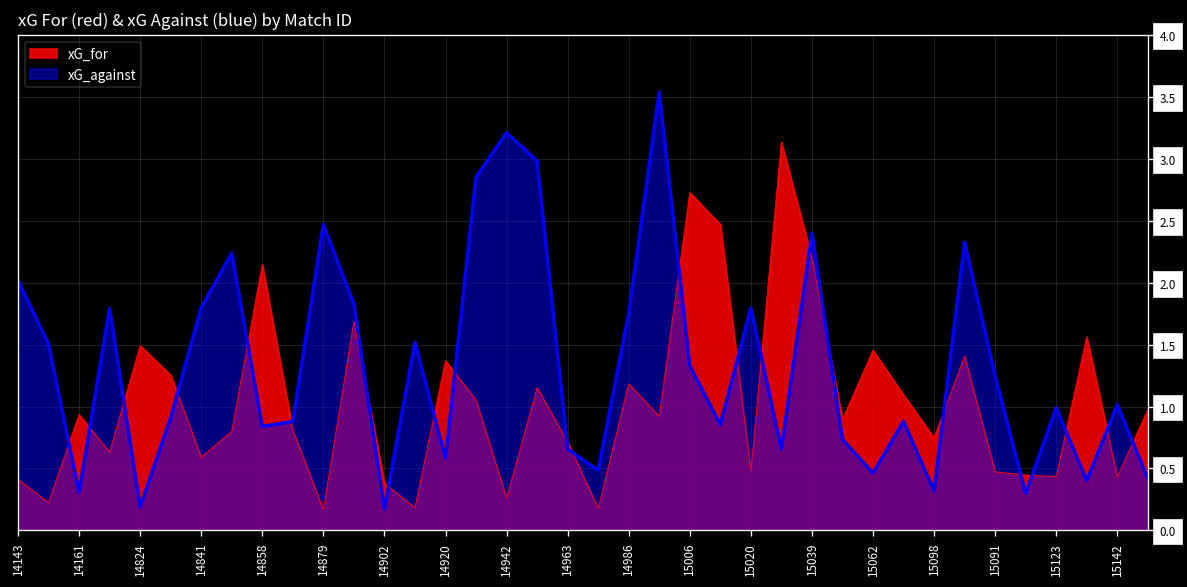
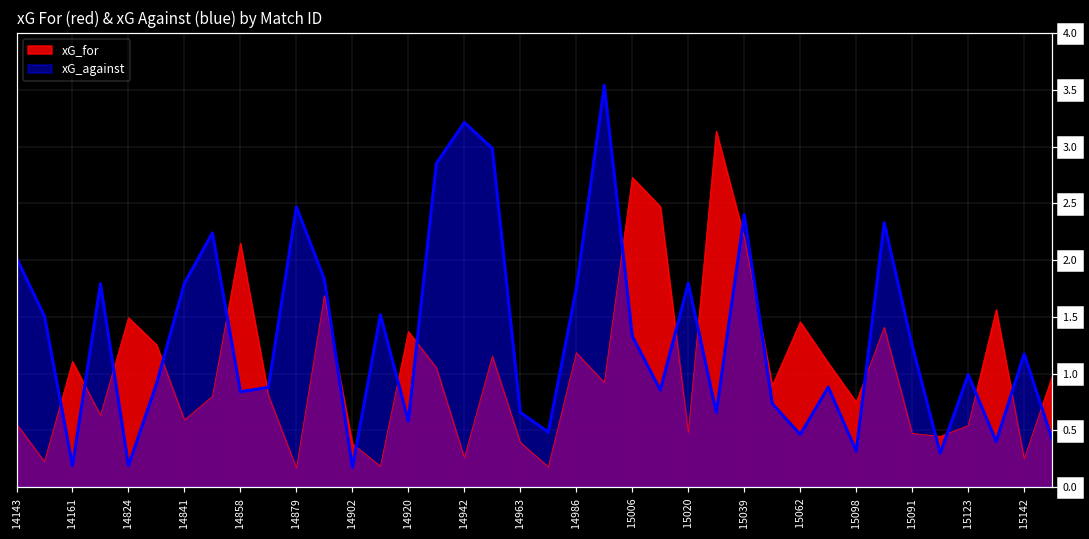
  {
    "xG_for": {
-     "14143": 0.41,
-     "14161": 0.94,
+     "14143": 0.56,
+     "14161": 1.11,
      "14824": 1.49,
      "14841": 0.59,
      "14858": 2.15,
      "14879": 0.17,
      "14902": 0.38,
      "14920": 1.37,
      "14942": 0.26,
-     "14963": 0.71,
+     "14963": 0.39,
      "14986": 1.18,
      "15006": 2.73,
      "15020": 0.48,
      "15039": 2.20,
      "15062": 1.46,
      "15098": 0.75,
      "15091": 0.47,
-     "15123": 0.44,
-     "15142": 0.43
+     "15123": 0.54,
+     "15142": 0.25
    },
    "xG_against": {
      "14143": 2.02,
-     "14161": 0.31,
+     "14161": 0.19,
      "14824": 0.19,
      "14841": 1.80,
      "14858": 0.84,
      "14879": 2.47,
      "14902": 0.17,
      "14920": 0.58,
      "14942": 3.21,
      "14963": 0.66,
      "14986": 1.75,
      "15006": 1.33,
      "15020": 1.80,
      "15039": 2.40,
      "15062": 0.46,
      "15098": 0.32,
      "15091": 1.25,
      "15123": 0.99,
-     "15142": 1.01
+     "15142": 1.17
    }
  }
